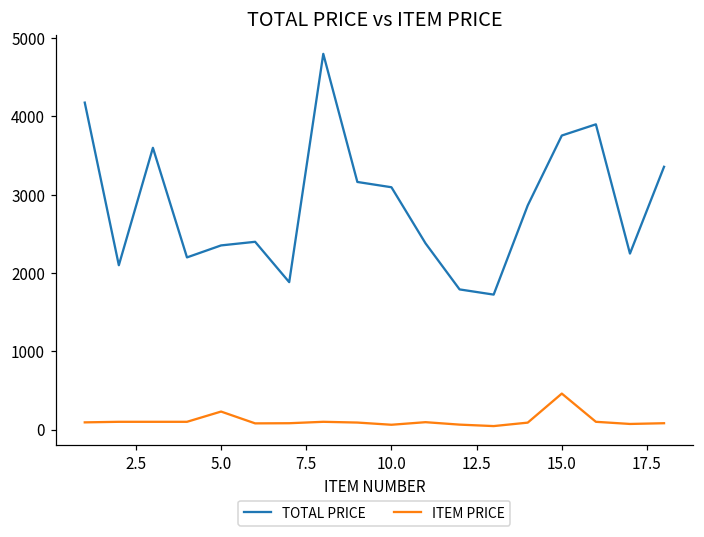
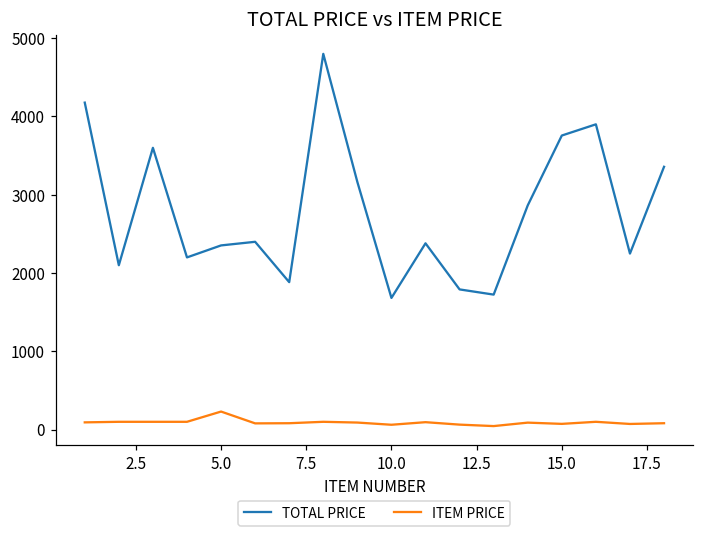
  {
    "TOTAL PRICE": {
      "5.0": 2400,
-     "10.0": 3100,
+     "10.0": 1700,
      "15.0": 3800
    },
    "ITEM PRICE": {
      "5.0": 200,
      "10.0": 100,
-     "15.0": 500
+     "15.0": 100
    }
  }
